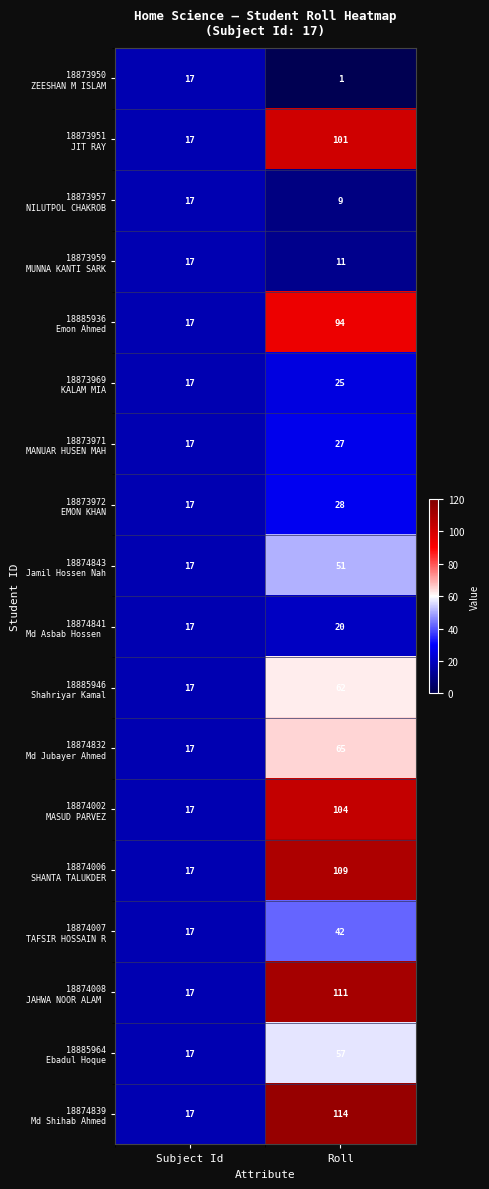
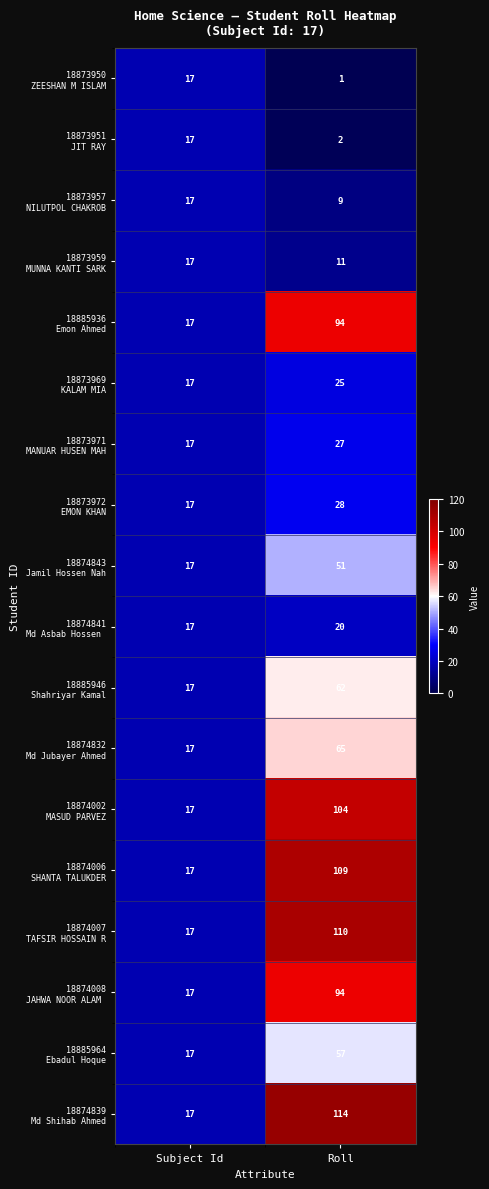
  {
    "18873950 ZEESHAN M ISLAM": {
      "Subject Id": 17,
      "Roll": 1
    },
    "18873951 JIT RAY": {
      "Subject Id": 17,
-     "Roll": 101
+     "Roll": 2
    },
    "18873957 NILUTPOL CHAKROB": {
      "Subject Id": 17,
      "Roll": 9
    },
    "18873959 MUNNA KANTI SARK": {
      "Subject Id": 17,
      "Roll": 11
    },
    "18885936 Emon Ahmed": {
      "Subject Id": 17,
      "Roll": 94
    },
    "18873969 KALAM MIA": {
      "Subject Id": 17,
      "Roll": 25
    },
    "18873971 MANUAR HUSEN MAH": {
      "Subject Id": 17,
      "Roll": 27
    },
    "18873972 EMON KHAN": {
      "Subject Id": 17,
      "Roll": 28
    },
    "18874843 Jamil Hossen Nah": {
      "Subject Id": 17,
      "Roll": 51
    },
    "18874841 Md Asbab Hossen": {
      "Subject Id": 17,
      "Roll": 20
    },
    "18885946 Shahriyar Kamal": {
      "Subject Id": 17
    },
    "18874832 Md Jubayer Ahmed": {
      "Subject Id": 17
    },
    "18874002 MASUD PARVEZ": {
      "Subject Id": 17,
      "Roll": 104
    },
    "18874006 SHANTA TALUKDER": {
      "Subject Id": 17,
      "Roll": 109
    },
    "18874007 TAFSIR HOSSAIN R": {
      "Subject Id": 17,
-     "Roll": 42
+     "Roll": 110
    },
    "18874008 JAHWA NOOR ALAM": {
      "Subject Id": 17,
-     "Roll": 111
+     "Roll": 94
    },
    "18885964 Ebadul Hoque": {
      "Subject Id": 17
    },
    "18874839 Md Shihab Ahmed": {
      "Subject Id": 17,
      "Roll": 114
    }
  }
